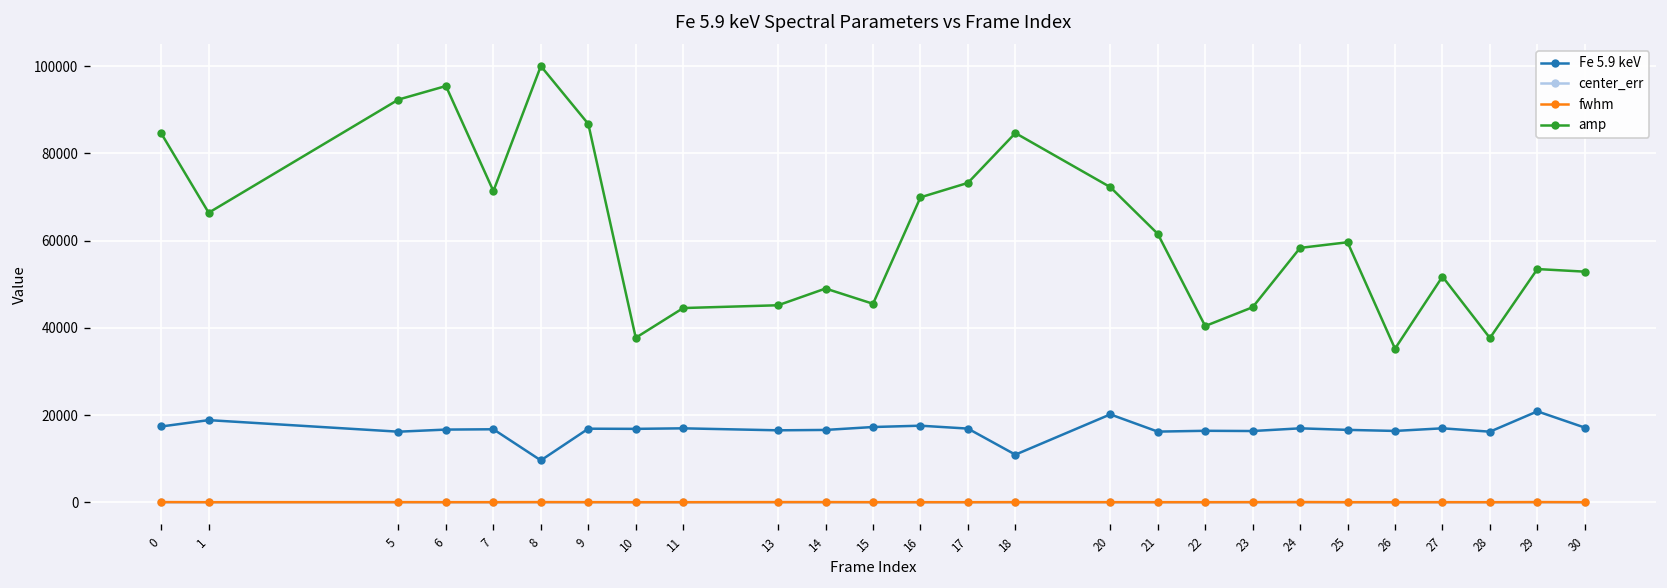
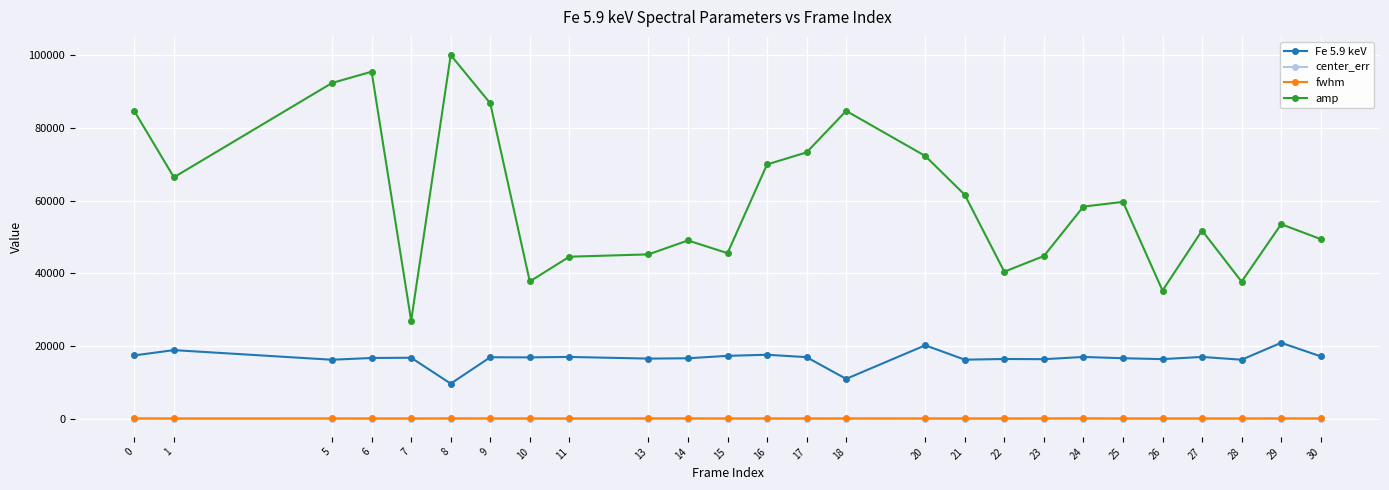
  {
    "Fe 5.9 keV": {
      "0": 17000,
      "1": 19000,
      "5": 16000,
      "6": 17000,
      "7": 17000,
      "8": 10000,
      "9": 17000,
      "10": 17000,
      "11": 17000,
      "13": 17000,
      "14": 17000,
      "15": 17000,
      "16": 18000,
      "17": 17000,
      "18": 11000,
      "20": 20000,
      "21": 16000,
      "22": 16000,
      "23": 16000,
      "24": 17000,
      "25": 17000,
      "26": 16000,
      "27": 17000,
      "28": 16000,
      "29": 21000,
      "30": 17000
    },
    "amp": {
      "0": 85000,
      "1": 66000,
      "5": 92000,
      "6": 95000,
-     "7": 71000,
+     "7": 27000,
      "8": 100000,
      "9": 87000,
      "10": 38000,
      "11": 45000,
      "13": 45000,
      "14": 49000,
      "15": 46000,
      "16": 70000,
      "17": 73000,
      "18": 85000,
      "20": 72000,
      "21": 62000,
      "22": 40000,
      "23": 45000,
      "24": 58000,
      "25": 60000,
      "26": 35000,
      "27": 52000,
      "28": 38000,
      "29": 53000,
-     "30": 53000
+     "30": 49000
    }
  }
